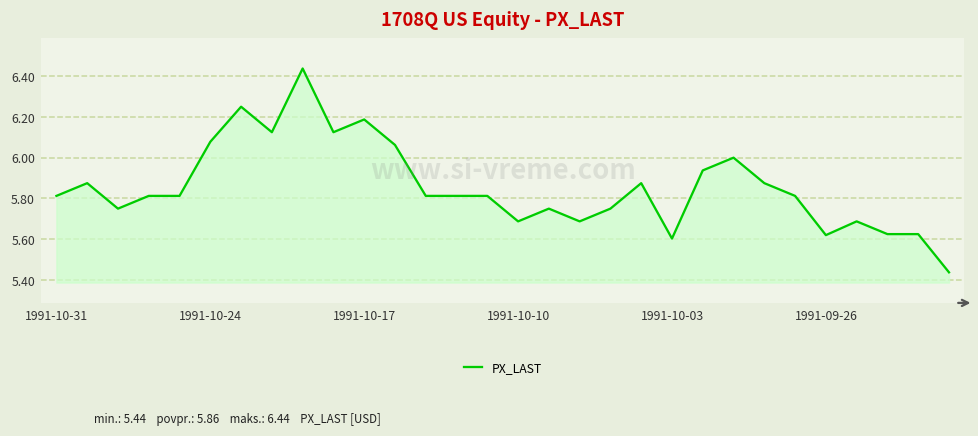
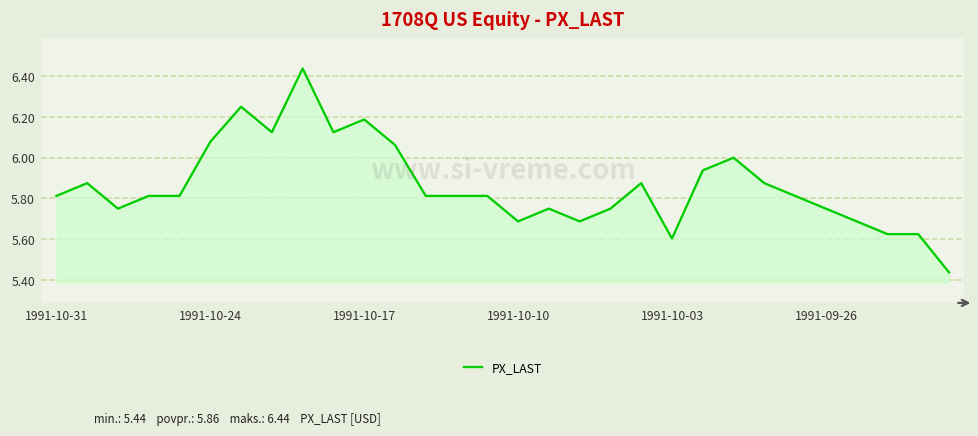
  {
    "1991-10-31": 5.81,
    "1991-10-24": 6.08,
    "1991-10-17": 6.19,
    "1991-10-10": 5.69,
    "1991-10-03": 5.60,
-   "1991-09-26": 5.62
+   "1991-09-26": 5.75
  }
